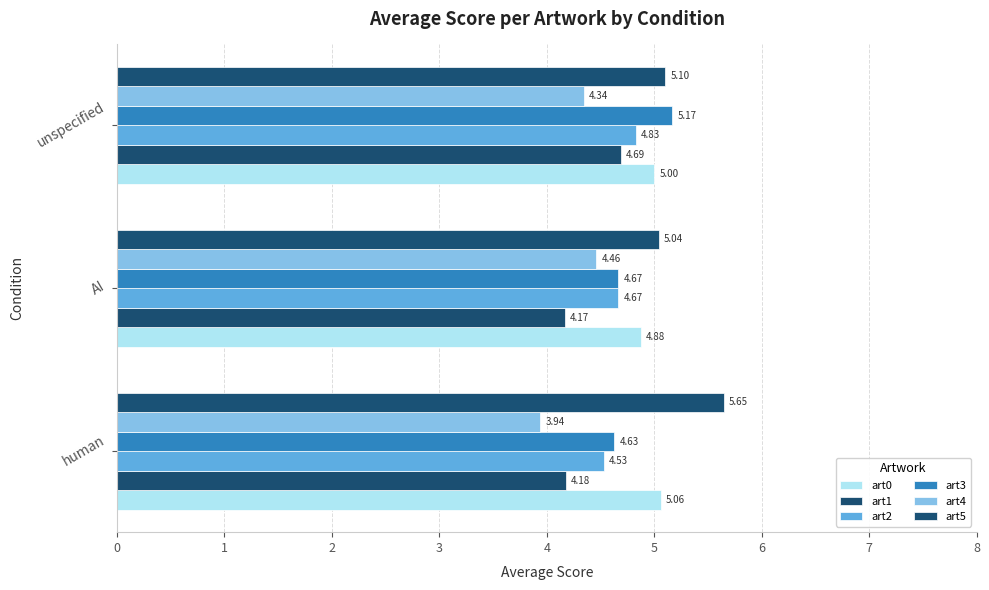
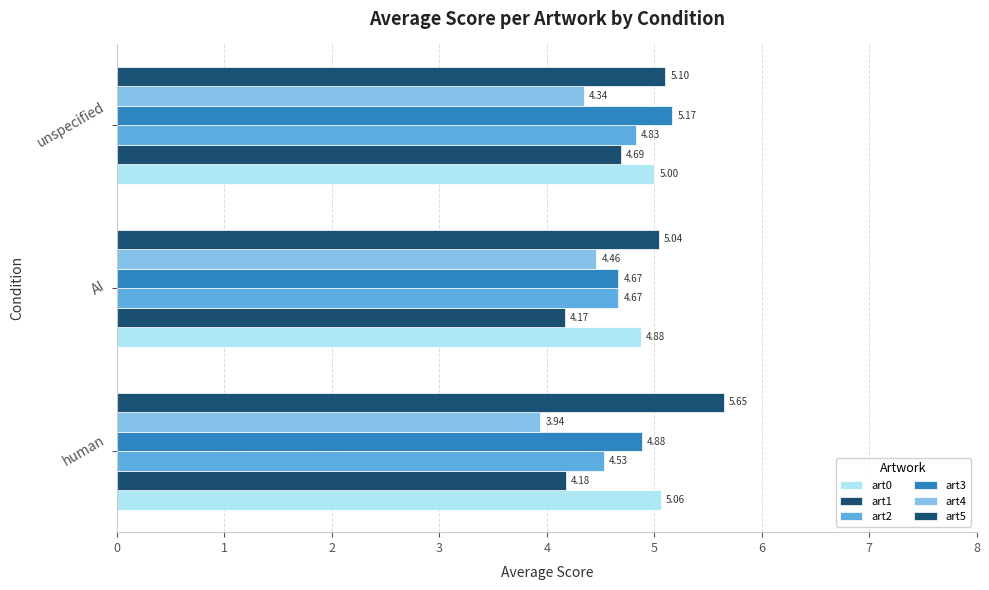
  {
    "art3": {
      "unspecified": 5.17,
      "AI": 4.67,
-     "human": 4.63
+     "human": 4.88
    }
  }
